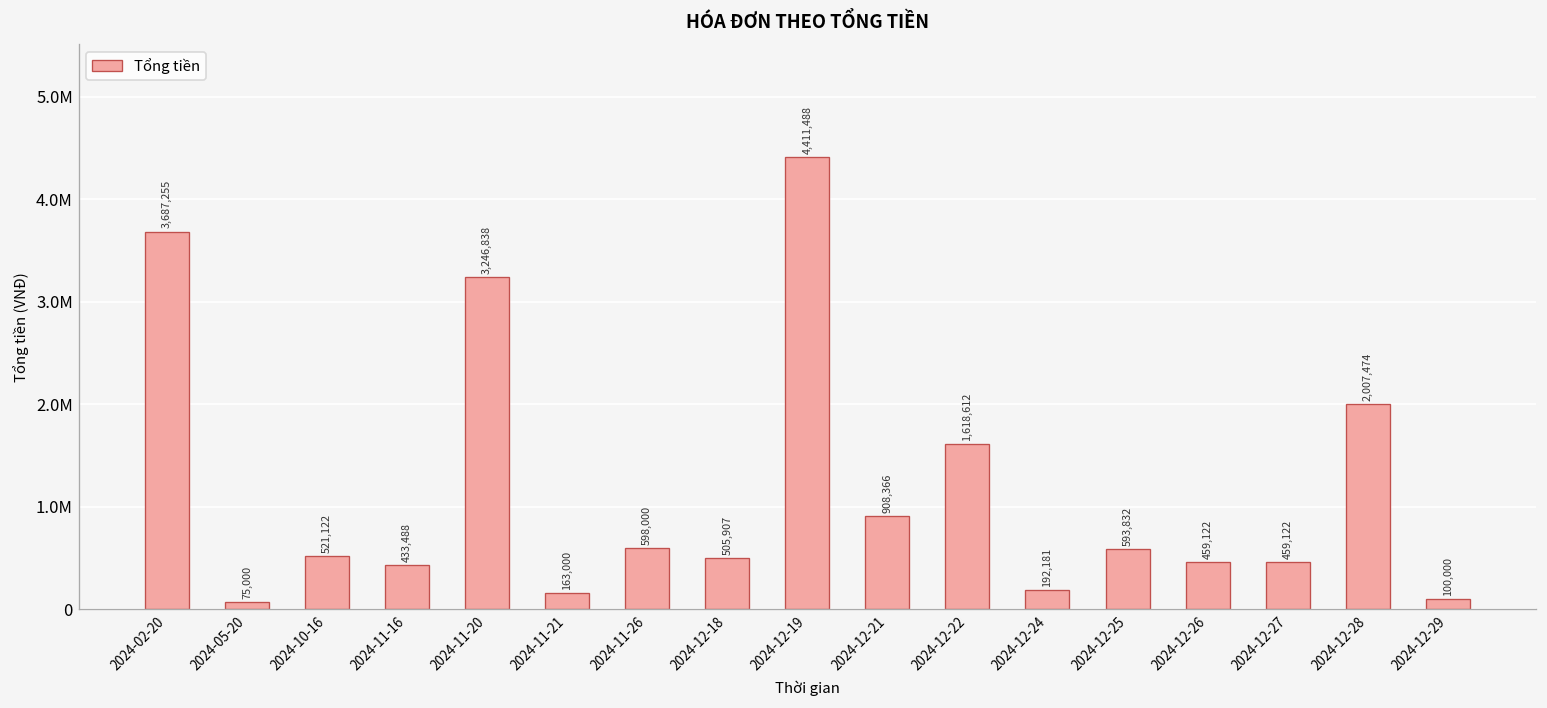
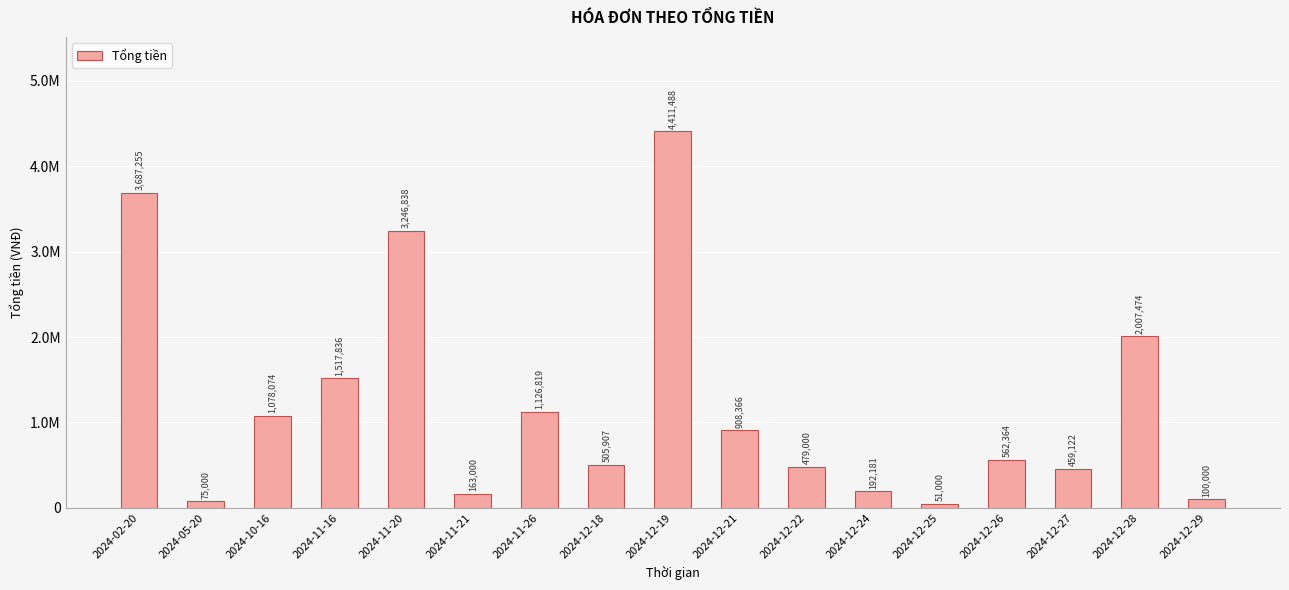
  {
    "2024-02-20": "3,687,255",
    "2024-05-20": "75,000",
-   "2024-10-16": "521,122",
-   "2024-11-16": "433,488",
+   "2024-10-16": "1,078,074",
+   "2024-11-16": "1,517,836",
    "2024-11-20": "3,246,838",
    "2024-11-21": "163,000",
-   "2024-11-26": "598,000",
+   "2024-11-26": "1,126,819",
    "2024-12-18": "505,907",
    "2024-12-19": "4,411,488",
    "2024-12-21": "908,366",
-   "2024-12-22": "1,618,612",
+   "2024-12-22": "479,000",
    "2024-12-24": "192,181",
-   "2024-12-25": "593,832",
-   "2024-12-26": "459,122",
+   "2024-12-25": "51,000",
+   "2024-12-26": "562,364",
    "2024-12-27": "459,122",
    "2024-12-28": "2,007,474",
    "2024-12-29": "100,000"
  }
